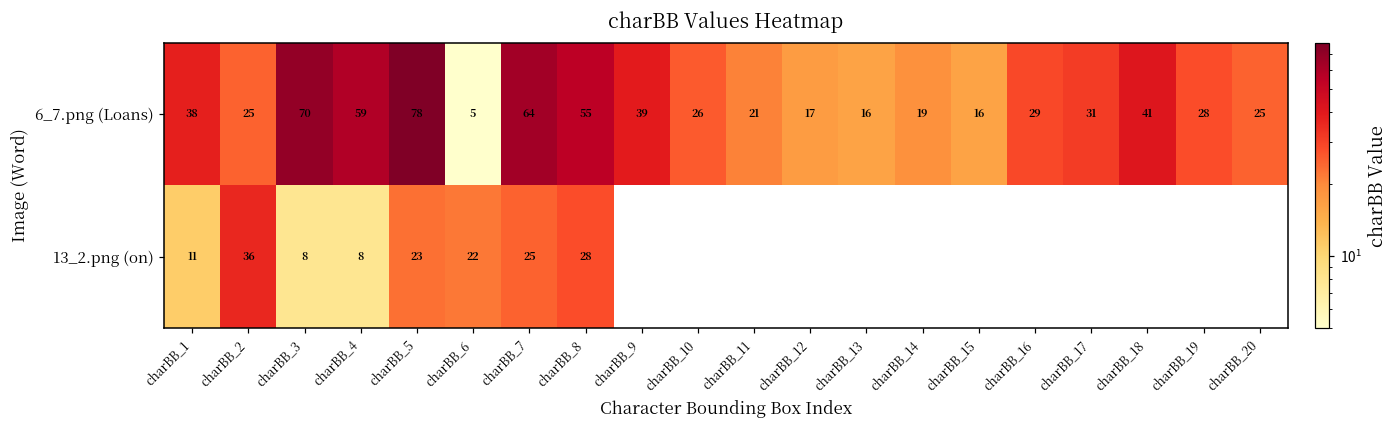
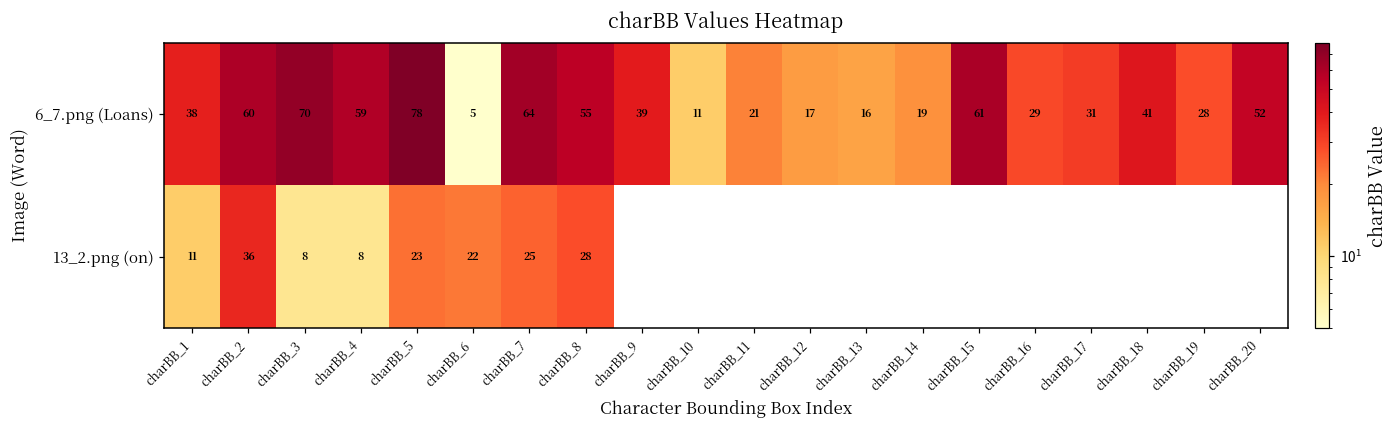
  {
    "6_7.png (Loans)": {
      "charBB_1": 38,
-     "charBB_2": 25,
+     "charBB_2": 60,
      "charBB_3": 70,
      "charBB_4": 59,
      "charBB_5": 78,
      "charBB_6": 5,
      "charBB_7": 64,
      "charBB_8": 55,
      "charBB_9": 39,
-     "charBB_10": 26,
+     "charBB_10": 11,
      "charBB_11": 21,
      "charBB_12": 17,
      "charBB_13": 16,
      "charBB_14": 19,
-     "charBB_15": 16,
+     "charBB_15": 61,
      "charBB_16": 29,
      "charBB_17": 31,
      "charBB_18": 41,
      "charBB_19": 28,
-     "charBB_20": 25
+     "charBB_20": 52
    },
    "13_2.png (on)": {
      "charBB_1": 11,
      "charBB_2": 36,
      "charBB_3": 8,
      "charBB_4": 8,
      "charBB_5": 23,
      "charBB_6": 22,
      "charBB_7": 25,
      "charBB_8": 28
    }
  }
